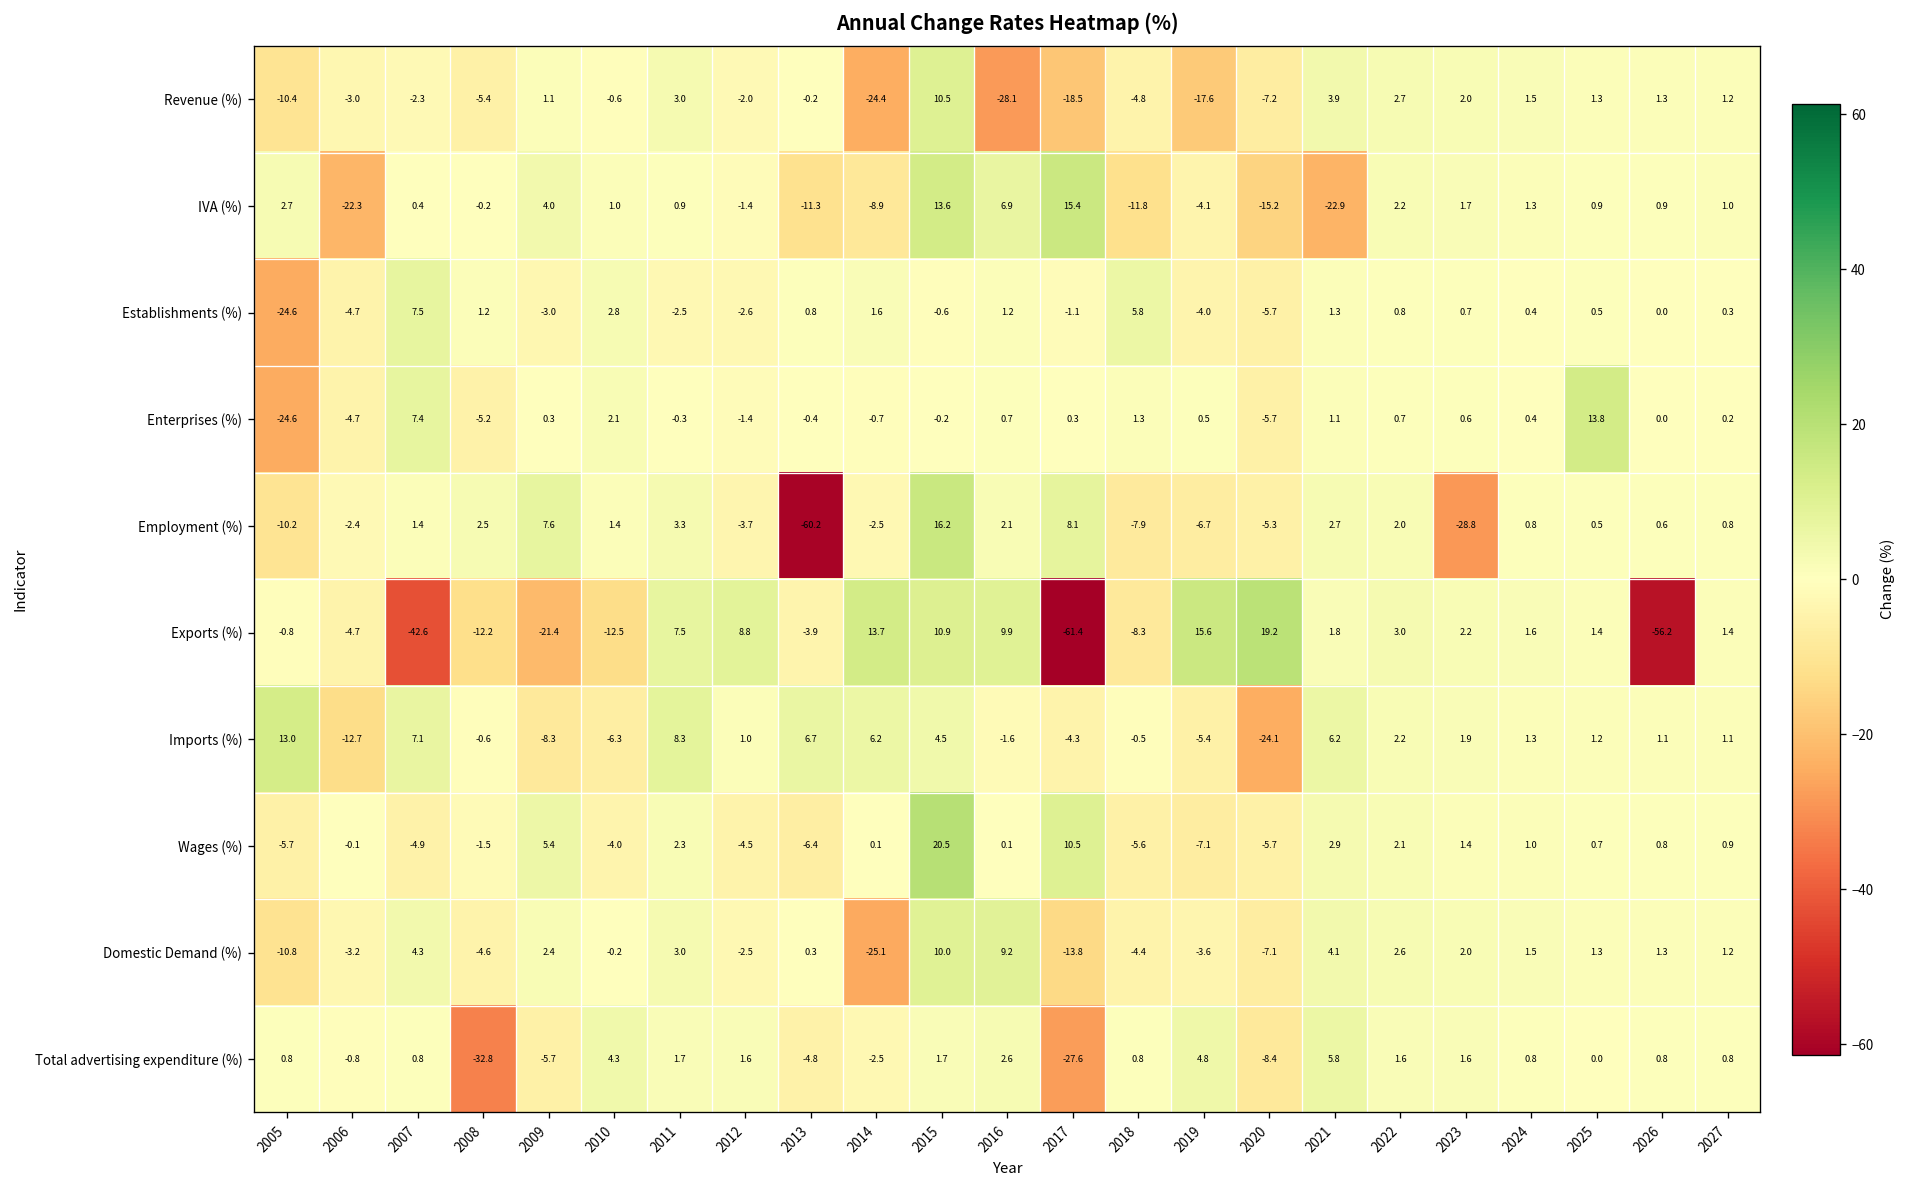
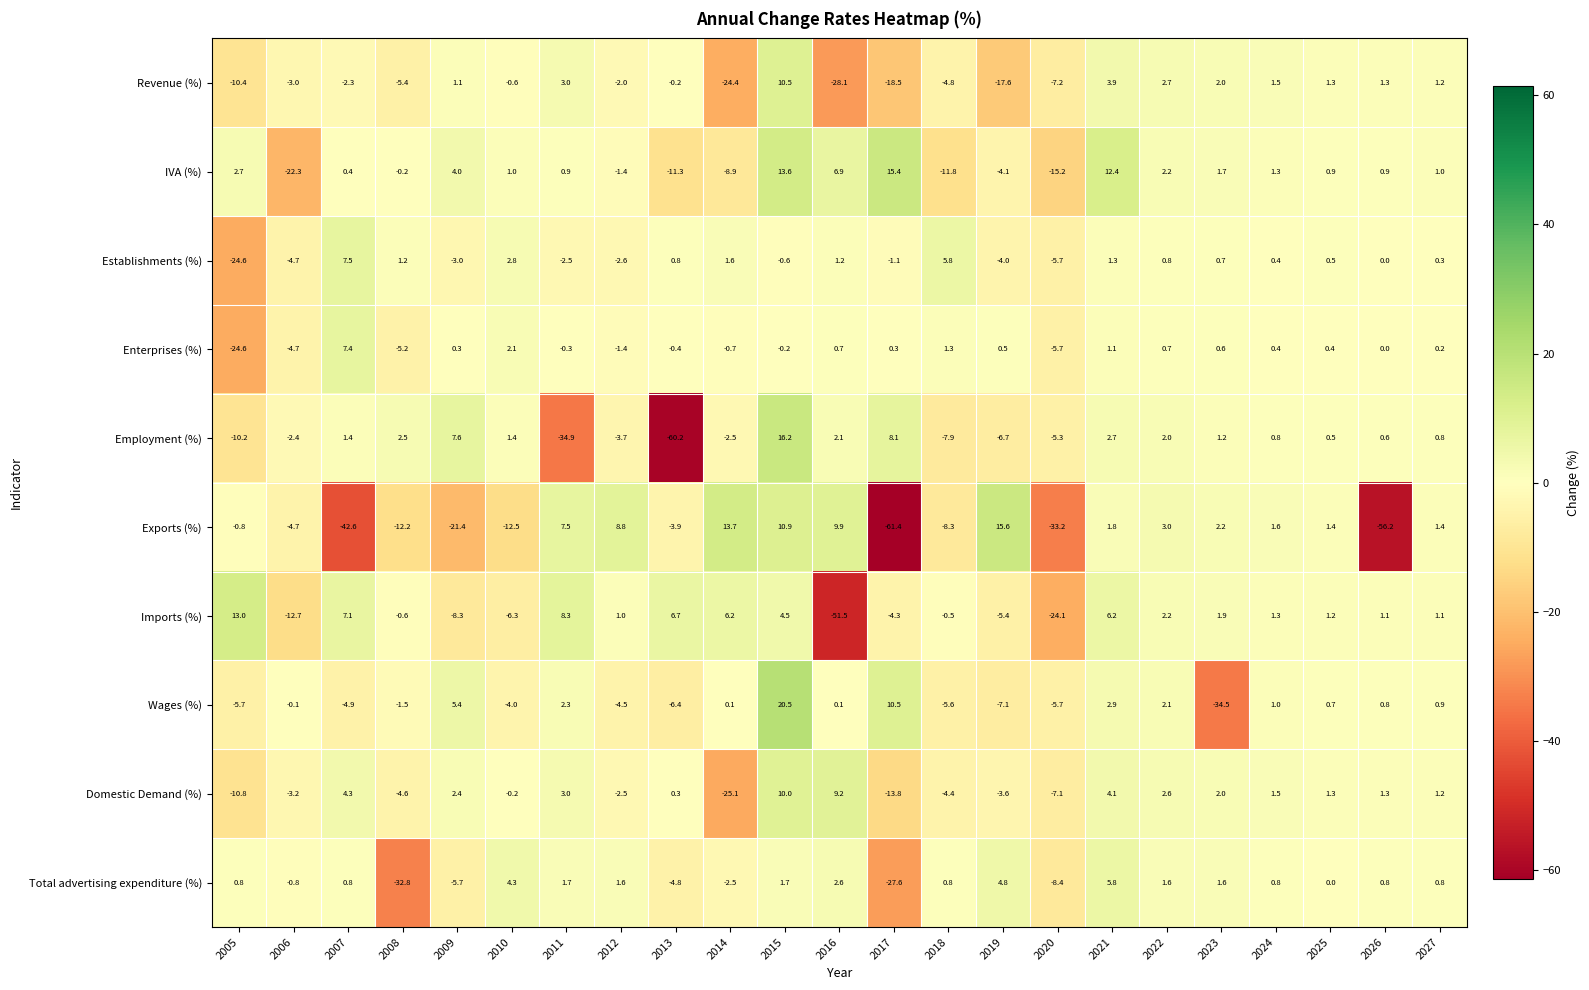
  {
    "IVA (%)": {
      "2005": 2.7,
      "2006": -22.3,
      "2007": 0.4,
      "2008": -0.2,
      "2009": 4.0,
      "2010": 1.0,
      "2011": 0.9,
      "2012": -1.4,
      "2013": -11.3,
      "2014": -8.9,
      "2015": 13.6,
      "2016": 6.9,
      "2017": 15.4,
      "2018": -11.8,
      "2019": -4.1,
      "2020": -15.2,
-     "2021": -22.9,
+     "2021": 12.4,
      "2022": 2.2,
      "2023": 1.7,
      "2024": 1.3,
      "2025": 0.9,
      "2026": 0.9,
      "2027": 1.0
    },
    "Enterprises (%)": {
      "2005": -24.6,
      "2006": -4.7,
      "2007": 7.4,
      "2008": -5.2,
      "2009": 0.3,
      "2010": 2.1,
      "2011": -0.3,
      "2012": -1.4,
      "2013": -0.4,
      "2014": -0.7,
      "2015": -0.2,
      "2016": 0.7,
      "2017": 0.3,
      "2018": 1.3,
      "2019": 0.5,
      "2020": -5.7,
      "2021": 1.1,
      "2022": 0.7,
      "2023": 0.6,
      "2024": 0.4,
-     "2025": 13.8,
+     "2025": 0.4,
      "2026": 0.0,
      "2027": 0.2
    },
    "Employment (%)": {
      "2005": -10.2,
      "2006": -2.4,
      "2007": 1.4,
      "2008": 2.5,
      "2009": 7.6,
      "2010": 1.4,
-     "2011": 3.3,
+     "2011": -34.9,
      "2012": -3.7,
      "2013": -60.2,
      "2014": -2.5,
      "2015": 16.2,
      "2016": 2.1,
      "2017": 8.1,
      "2018": -7.9,
      "2019": -6.7,
      "2020": -5.3,
      "2021": 2.7,
      "2022": 2.0,
-     "2023": -28.8,
+     "2023": 1.2,
      "2024": 0.8,
      "2025": 0.5,
      "2026": 0.6,
      "2027": 0.8
    },
    "Exports (%)": {
      "2005": -0.8,
      "2006": -4.7,
      "2007": -42.6,
      "2008": -12.2,
      "2009": -21.4,
      "2010": -12.5,
      "2011": 7.5,
      "2012": 8.8,
      "2013": -3.9,
      "2014": 13.7,
      "2015": 10.9,
      "2016": 9.9,
      "2017": -61.4,
      "2018": -8.3,
      "2019": 15.6,
-     "2020": 19.2,
+     "2020": -33.2,
      "2021": 1.8,
      "2022": 3.0,
      "2023": 2.2,
      "2024": 1.6,
      "2025": 1.4,
      "2026": -56.2,
      "2027": 1.4
    },
    "Imports (%)": {
      "2005": 13.0,
      "2006": -12.7,
      "2007": 7.1,
      "2008": -0.6,
      "2009": -8.3,
      "2010": -6.3,
      "2011": 8.3,
      "2012": 1.0,
      "2013": 6.7,
      "2014": 6.2,
      "2015": 4.5,
-     "2016": -1.6,
+     "2016": -51.5,
      "2017": -4.3,
      "2018": -0.5,
      "2019": -5.4,
      "2020": -24.1,
      "2021": 6.2,
      "2022": 2.2,
      "2023": 1.9,
      "2024": 1.3,
      "2025": 1.2,
      "2026": 1.1,
      "2027": 1.1
    },
    "Wages (%)": {
      "2005": -5.7,
      "2006": -0.1,
      "2007": -4.9,
      "2008": -1.5,
      "2009": 5.4,
      "2010": -4.0,
      "2011": 2.3,
      "2012": -4.5,
      "2013": -6.4,
      "2014": 0.1,
      "2015": 20.5,
      "2016": 0.1,
      "2017": 10.5,
      "2018": -5.6,
      "2019": -7.1,
      "2020": -5.7,
      "2021": 2.9,
      "2022": 2.1,
-     "2023": 1.4,
+     "2023": -34.5,
      "2024": 1.0,
      "2025": 0.7,
      "2026": 0.8,
      "2027": 0.9
    }
  }
